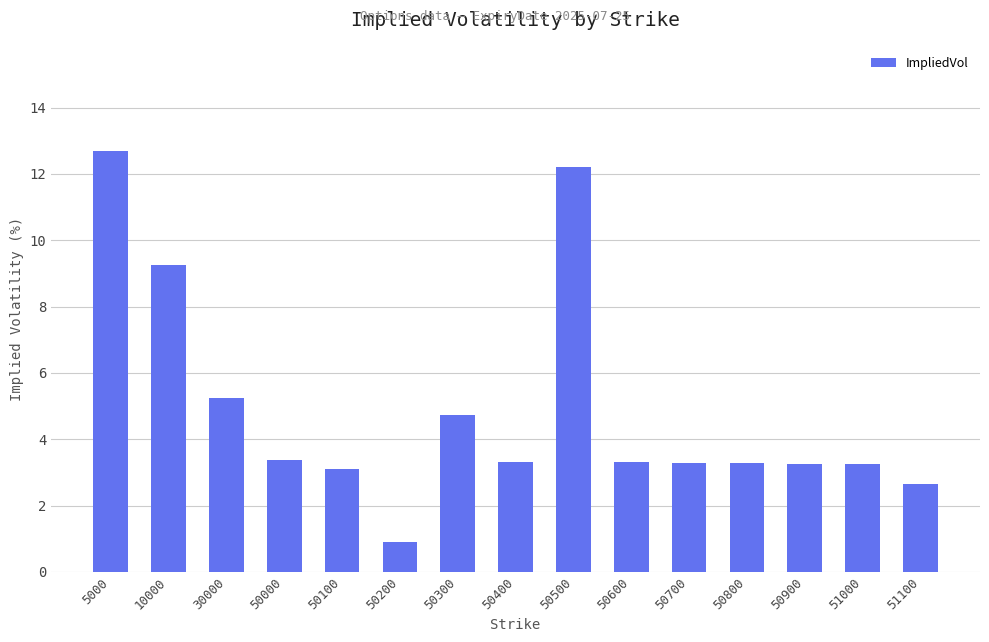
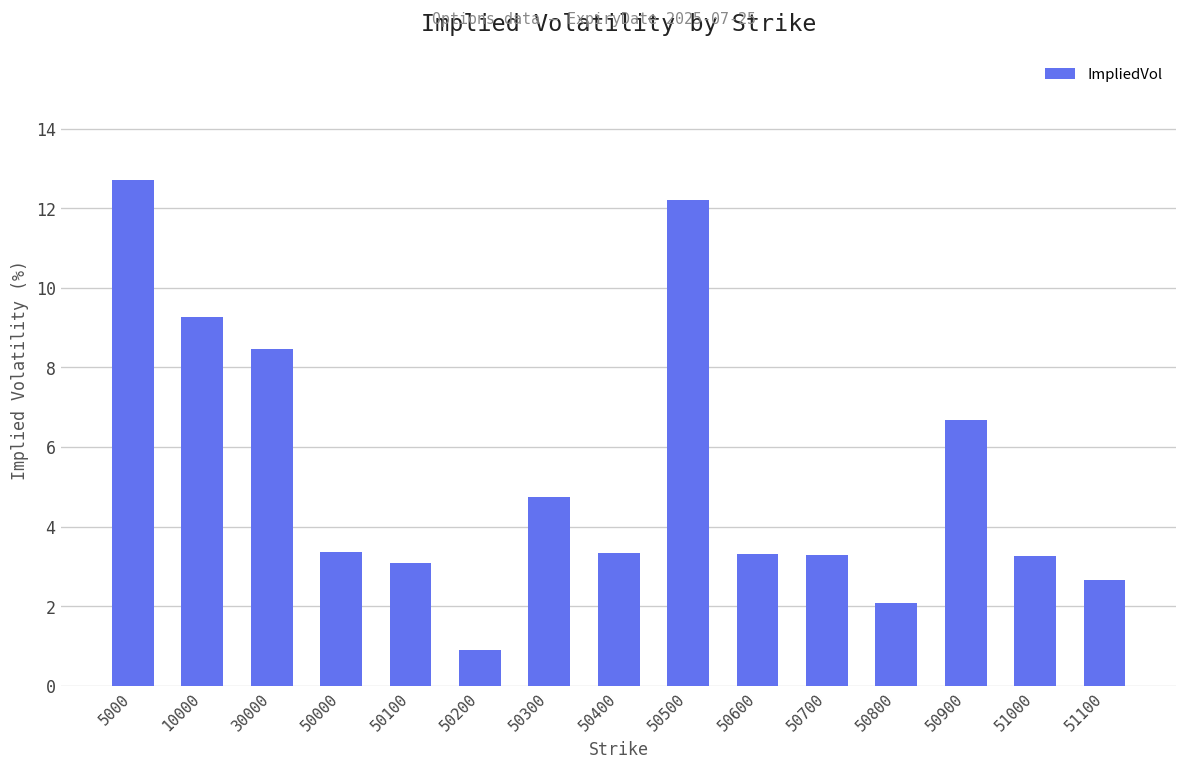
  {
    "5000": 12.7,
    "10000": 9.3,
-   "30000": 5.2,
+   "30000": 8.5,
    "50000": 3.4,
    "50100": 3.1,
    "50200": 0.9,
    "50300": 4.7,
    "50400": 3.3,
    "50500": 12.2,
    "50600": 3.3,
    "50700": 3.3,
-   "50800": 3.3,
-   "50900": 3.3,
+   "50800": 2.1,
+   "50900": 6.7,
    "51000": 3.3,
    "51100": 2.7
  }
